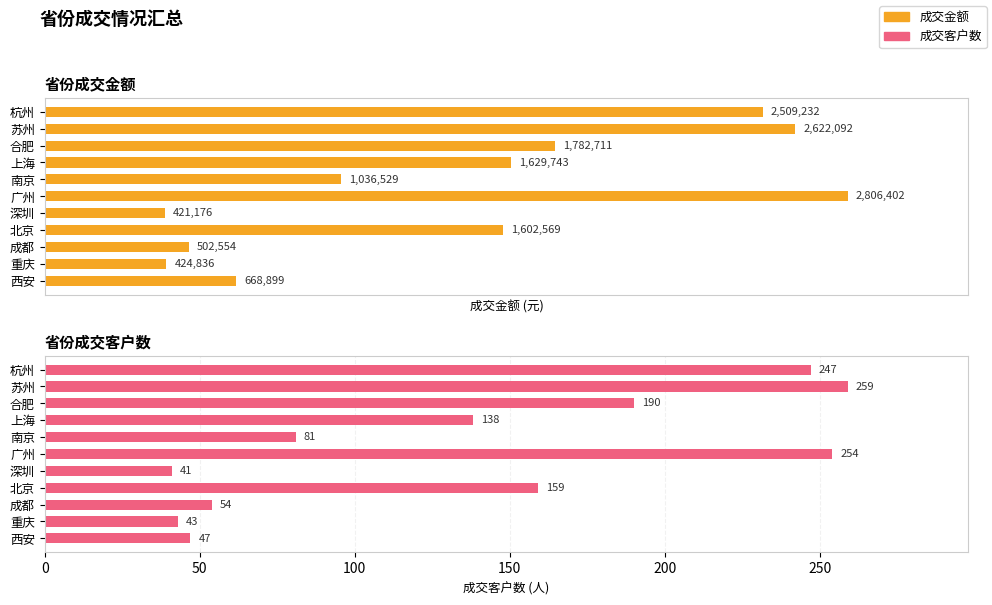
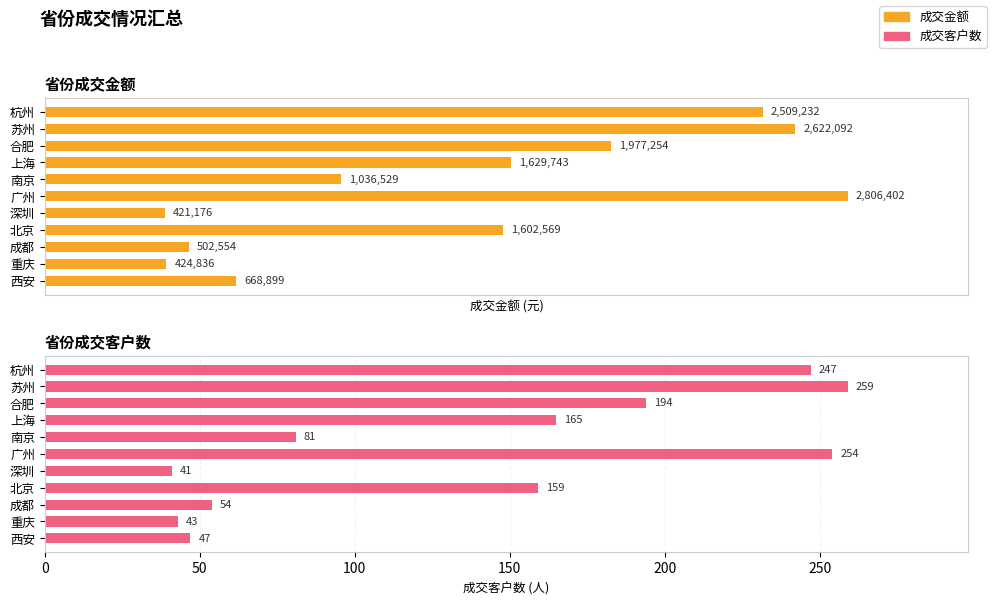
  {
    "省份成交金额": {
      "杭州": "2,509,232",
      "苏州": "2,622,092",
-     "合肥": "1,782,711",
+     "合肥": "1,977,254",
      "上海": "1,629,743",
      "南京": "1,036,529",
      "广州": "2,806,402",
      "深圳": "421,176",
      "北京": "1,602,569",
      "成都": "502,554",
      "重庆": "424,836",
      "西安": "668,899"
    },
    "省份成交客户数": {
      "杭州": "247",
      "苏州": "259",
-     "合肥": "190",
-     "上海": "138",
+     "合肥": "194",
+     "上海": "165",
      "南京": "81",
      "广州": "254",
      "深圳": "41",
      "北京": "159",
      "成都": "54",
      "重庆": "43",
      "西安": "47"
    }
  }
